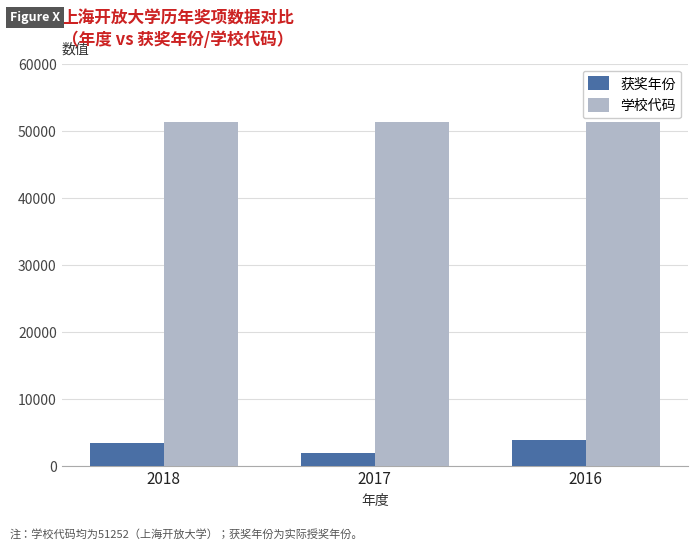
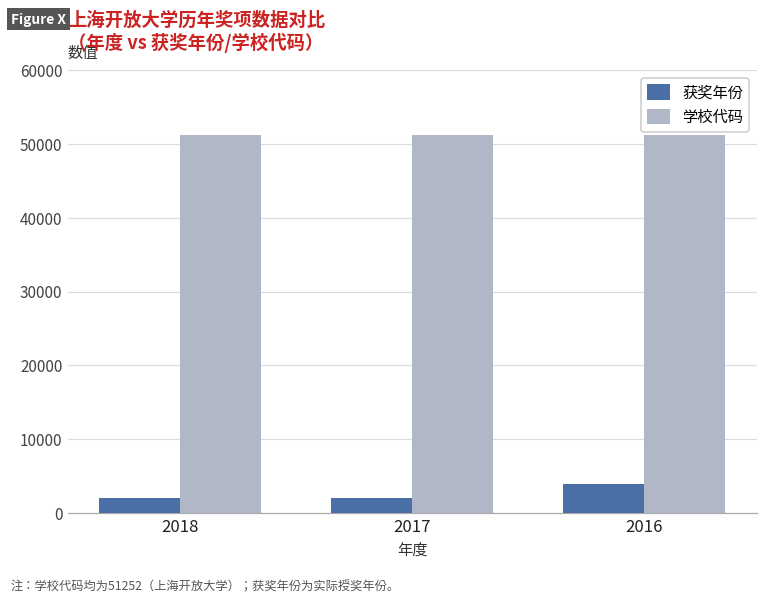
  {
    "获奖年份": {
-     "2018": 3000,
+     "2018": 2000,
      "2017": 2000,
      "2016": 4000
    },
    "学校代码": {
      "2018": 51000,
      "2017": 51000,
      "2016": 51000
    }
  }
